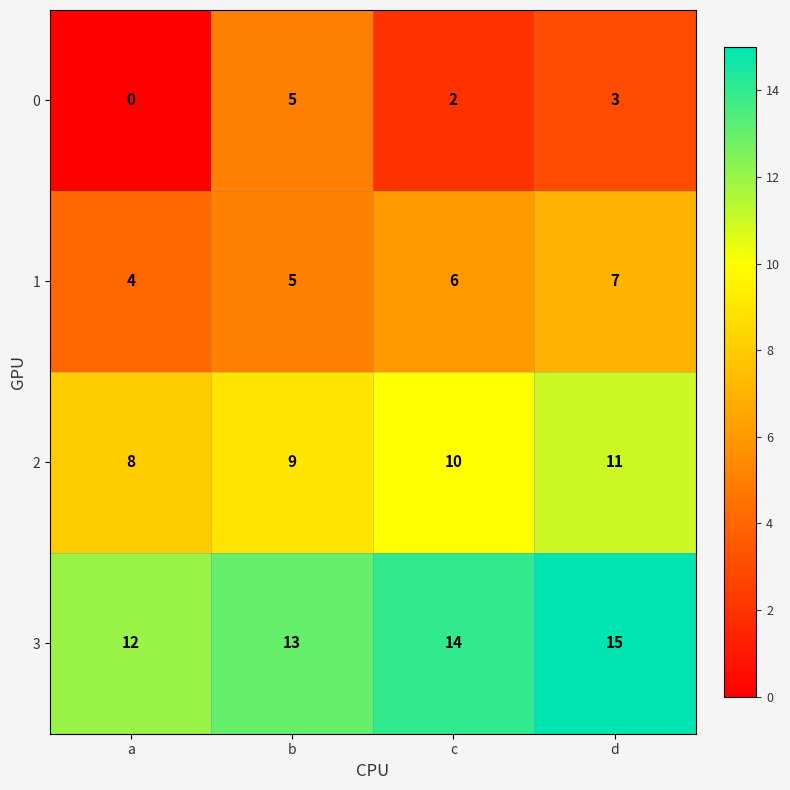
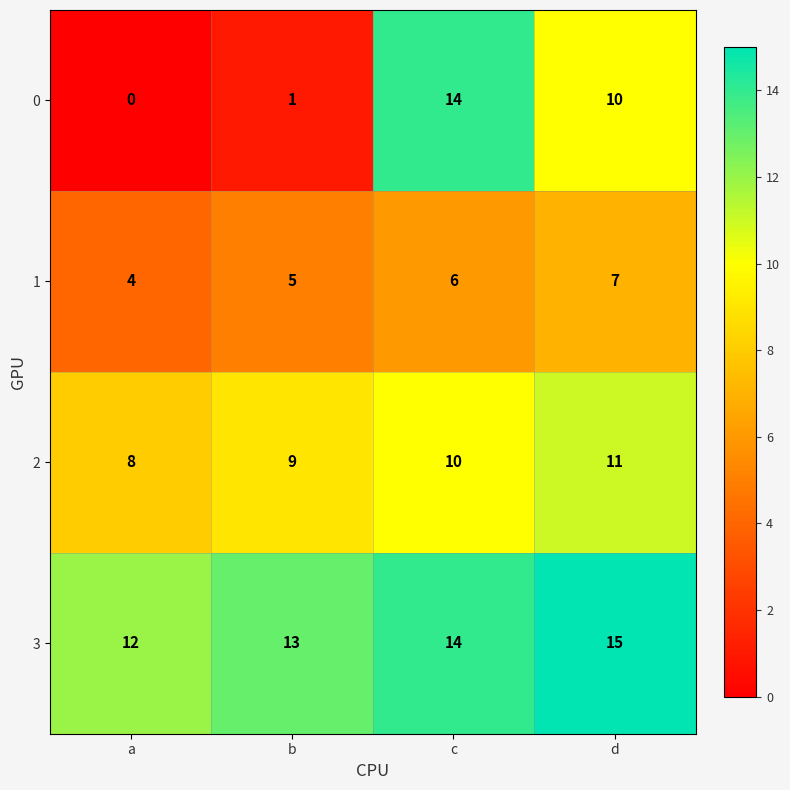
  {
    "0": {
      "a": 0,
-     "b": 5,
-     "c": 2,
-     "d": 3
+     "b": 1,
+     "c": 14,
+     "d": 10
    },
    "1": {
      "a": 4,
      "b": 5,
      "c": 6,
      "d": 7
    },
    "2": {
      "a": 8,
      "b": 9,
      "c": 10,
      "d": 11
    },
    "3": {
      "a": 12,
      "b": 13,
      "c": 14,
      "d": 15
    }
  }
